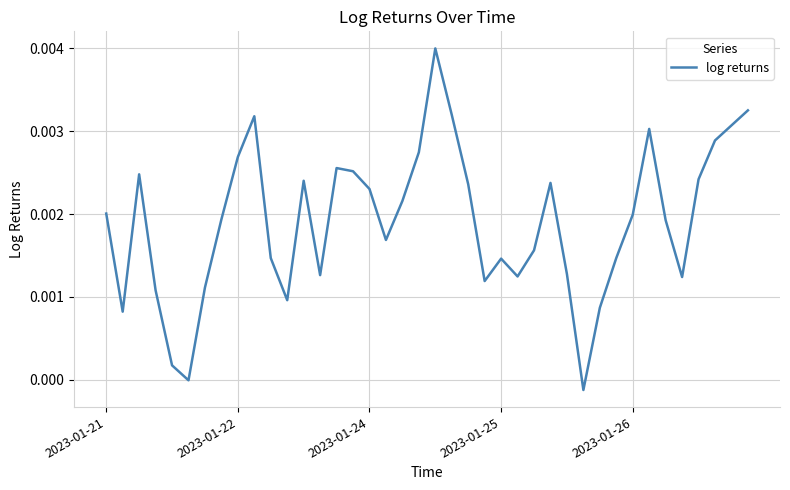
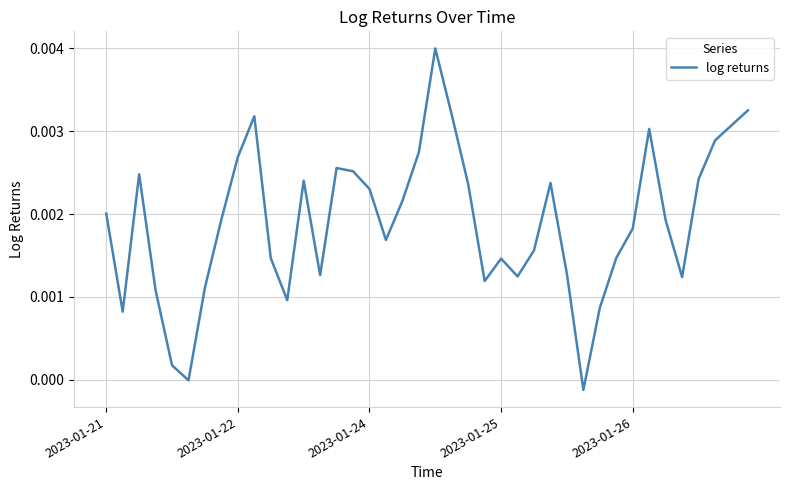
  {
    "2023-01-21": 0.0020,
    "2023-01-22": 0.0027,
    "2023-01-24": 0.0023,
    "2023-01-25": 0.0015,
-   "2023-01-26": 0.0020
+   "2023-01-26": 0.0018
  }
